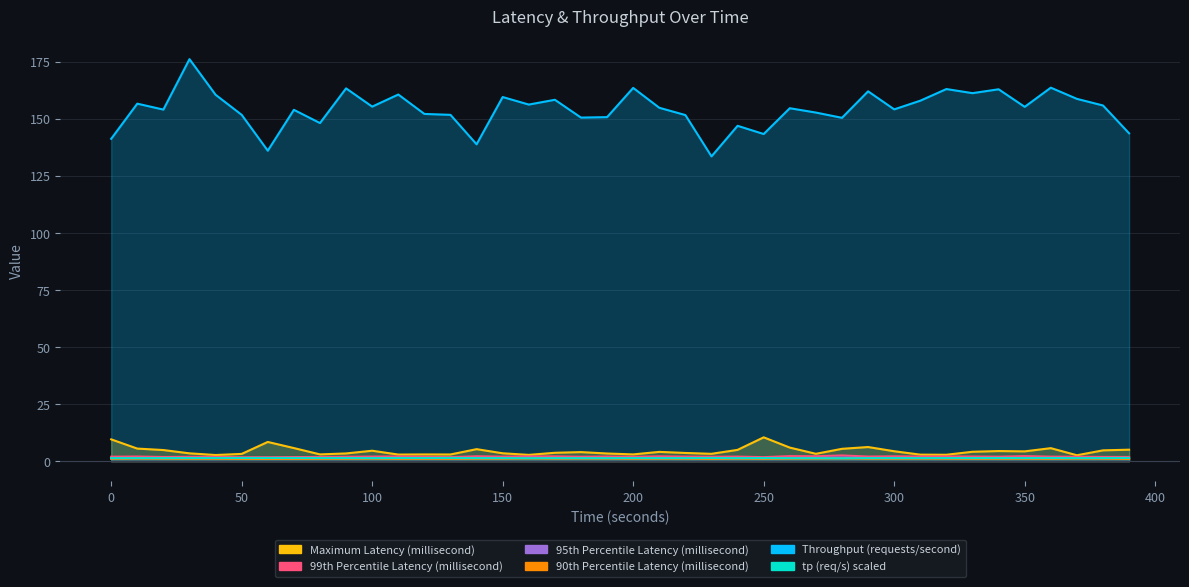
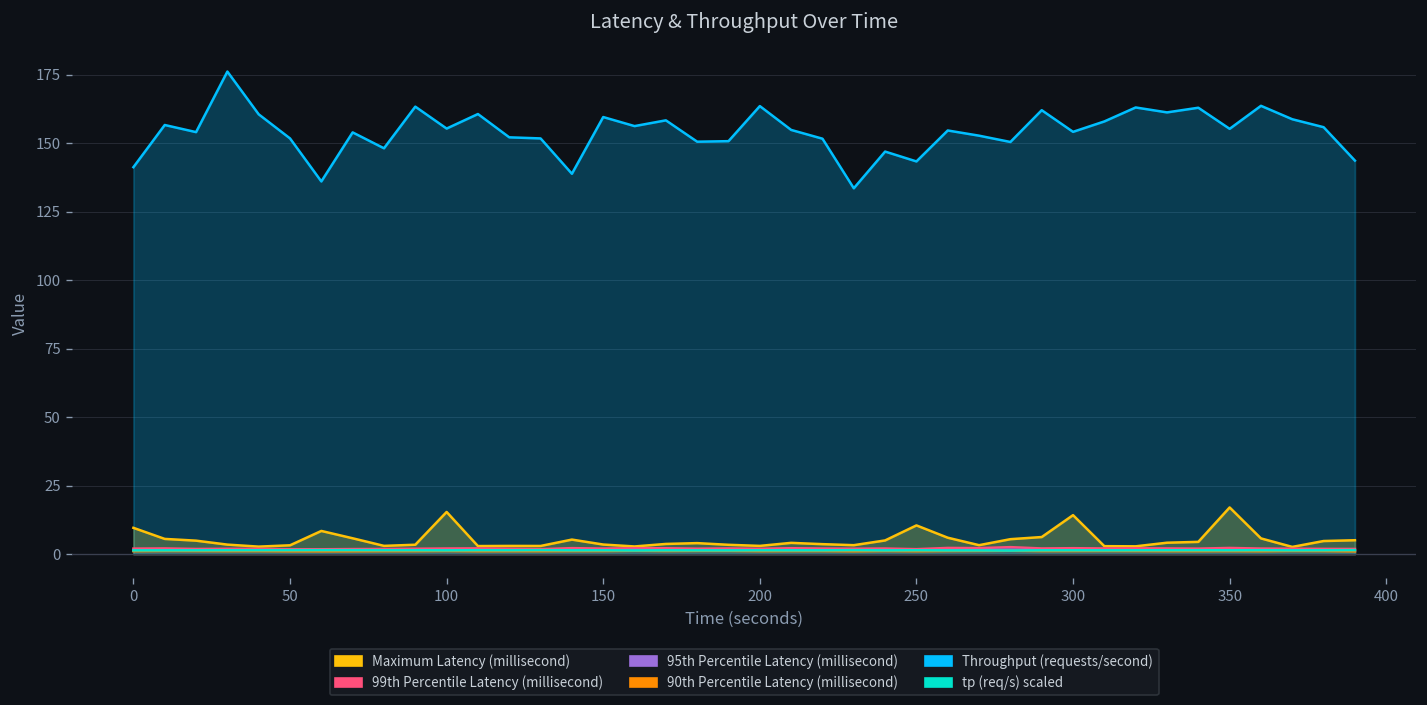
  {
    "Maximum Latency (millisecond)": {
      "0": 10,
      "50": 3,
-     "100": 5,
+     "100": 15,
      "150": 3,
      "250": 10,
-     "300": 4,
-     "350": 4
+     "300": 14,
+     "350": 17
    }
  }
